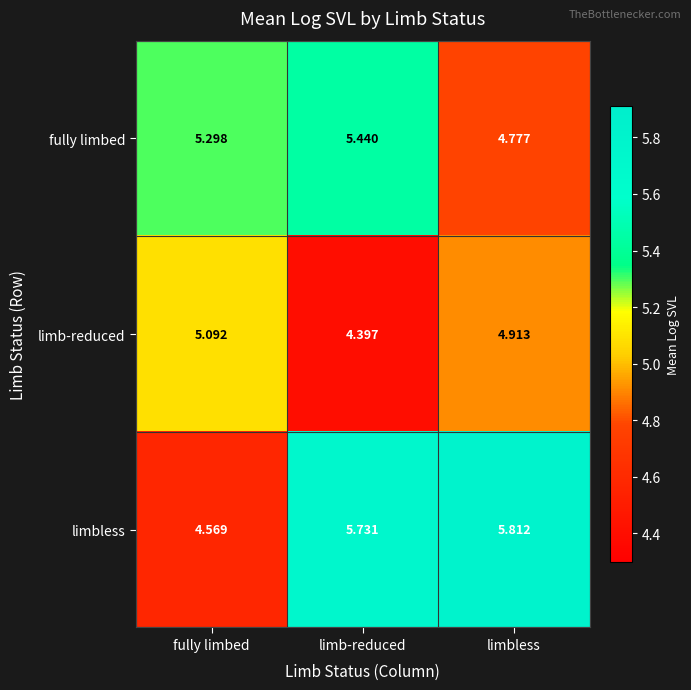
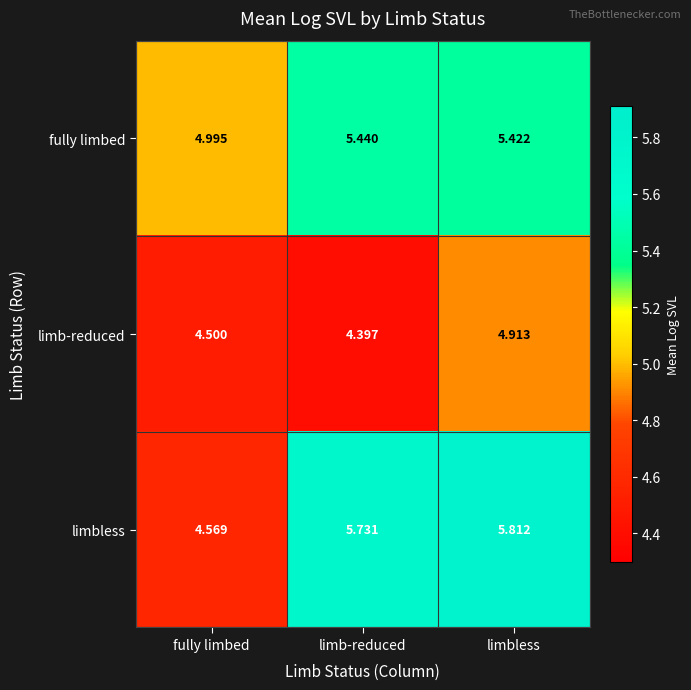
  {
    "fully limbed": {
-     "fully limbed": 5.298,
+     "fully limbed": 4.995,
      "limb-reduced": 5.440,
-     "limbless": 4.777
+     "limbless": 5.422
    },
    "limb-reduced": {
-     "fully limbed": 5.092,
+     "fully limbed": 4.500,
      "limb-reduced": 4.397,
      "limbless": 4.913
    },
    "limbless": {
      "fully limbed": 4.569,
      "limb-reduced": 5.731,
      "limbless": 5.812
    }
  }
